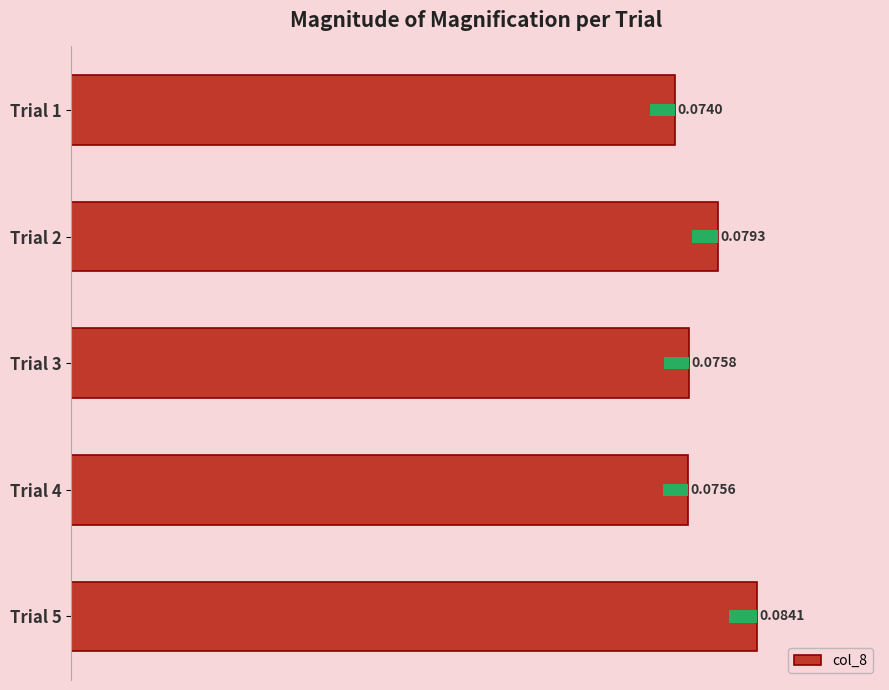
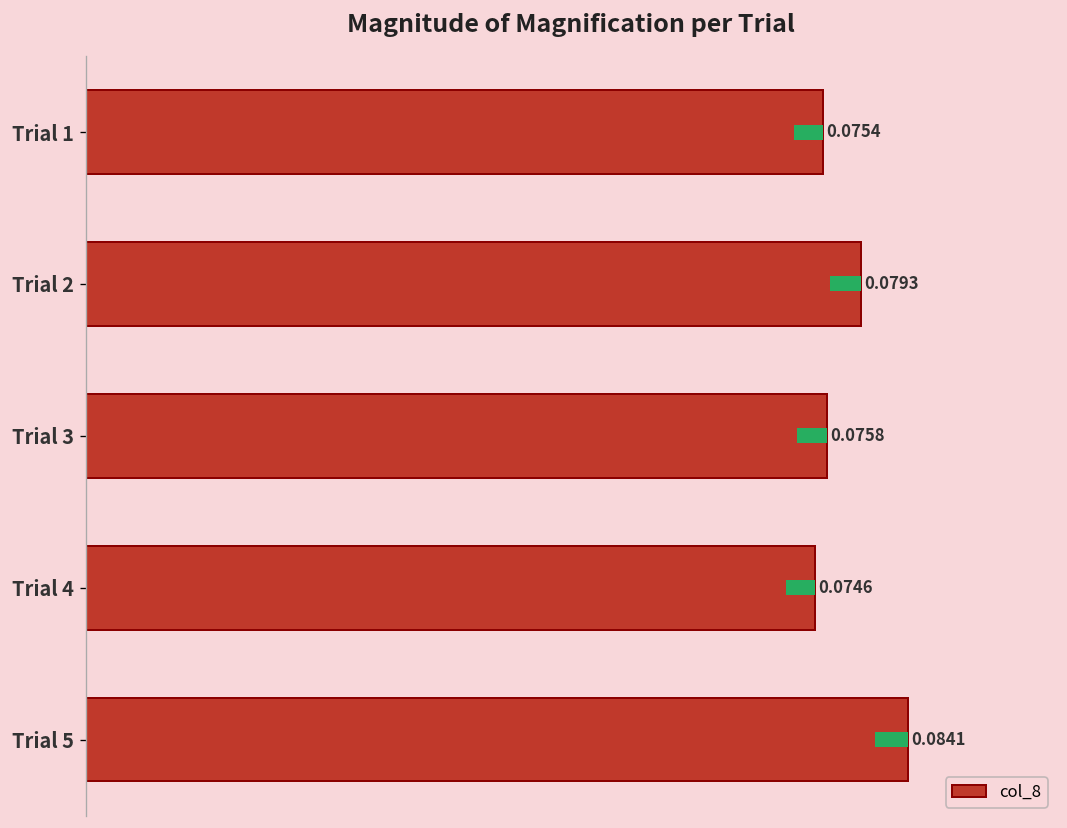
  {
    "col_8": {
-     "Trial 1": 0.0740,
+     "Trial 1": 0.0754,
      "Trial 2": 0.0793,
      "Trial 3": 0.0758,
-     "Trial 4": 0.0756,
+     "Trial 4": 0.0746,
      "Trial 5": 0.0841
    }
  }
